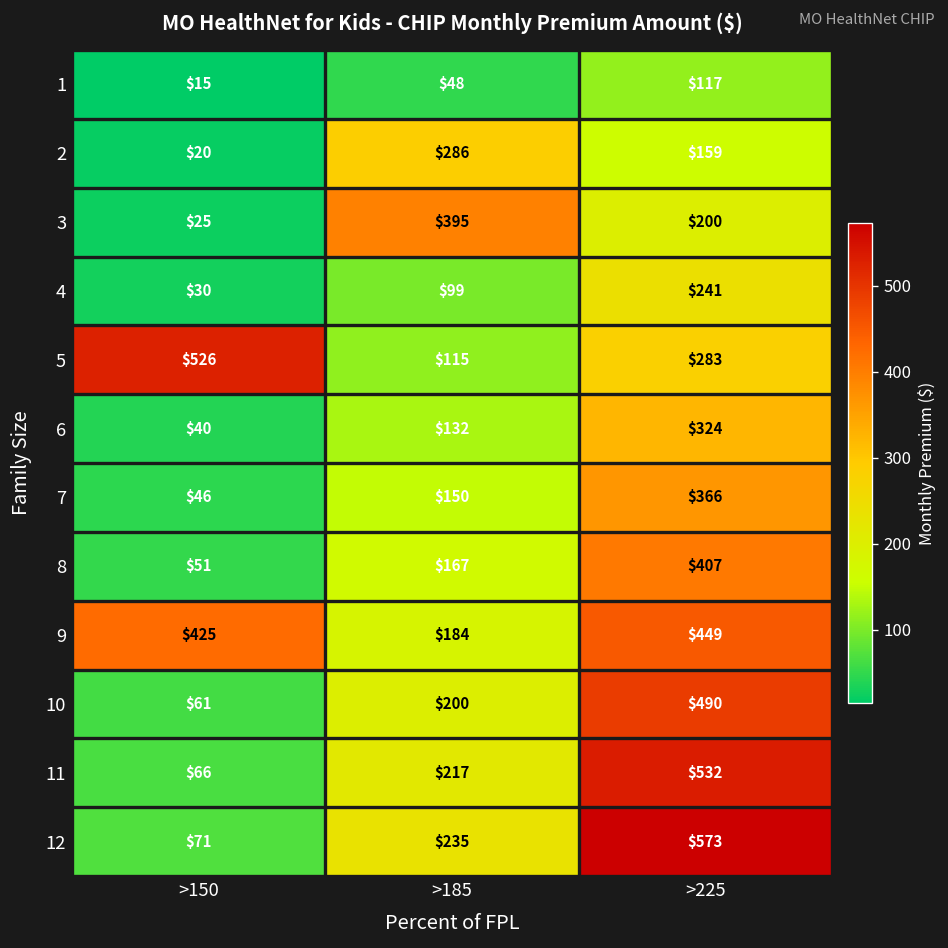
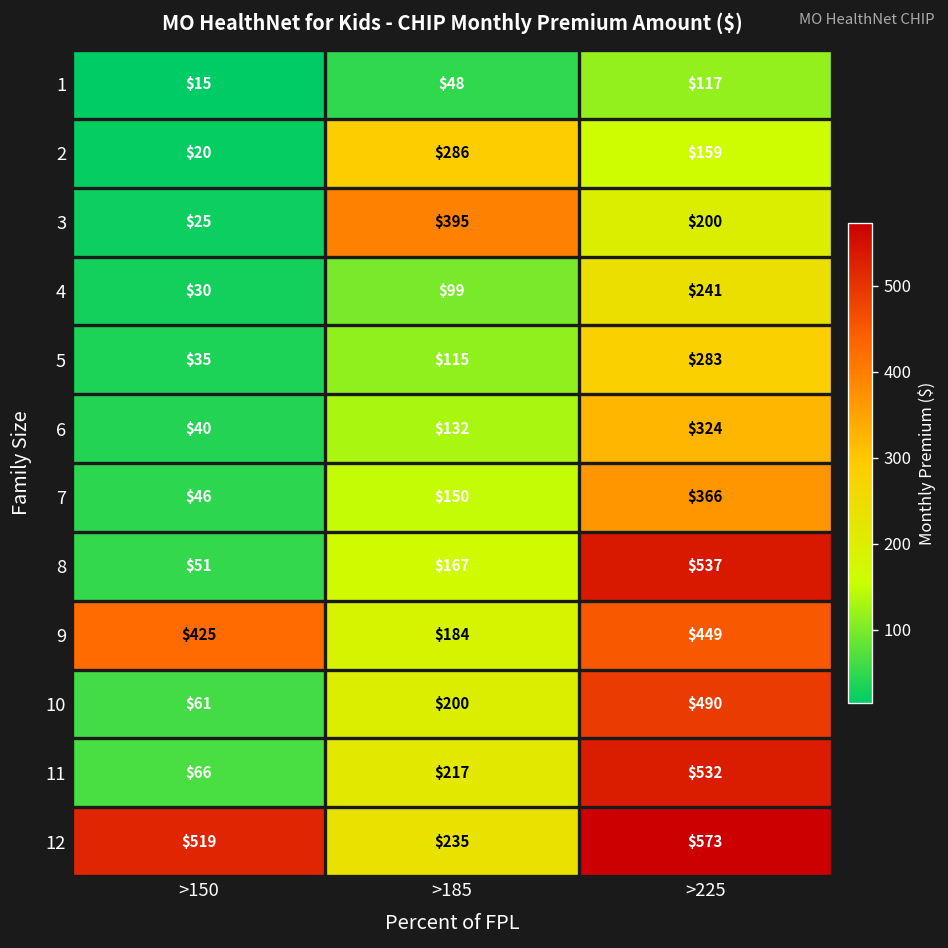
  {
    "1": {
      ">150": "$15",
      ">185": "$48",
      ">225": "$117"
    },
    "2": {
      ">150": "$20",
      ">185": "$286",
      ">225": "$159"
    },
    "3": {
      ">150": "$25",
      ">185": "$395",
      ">225": "$200"
    },
    "4": {
      ">150": "$30",
      ">185": "$99",
      ">225": "$241"
    },
    "5": {
-     ">150": "$526",
+     ">150": "$35",
      ">185": "$115",
      ">225": "$283"
    },
    "6": {
      ">150": "$40",
      ">185": "$132",
      ">225": "$324"
    },
    "7": {
      ">150": "$46",
      ">185": "$150",
      ">225": "$366"
    },
    "8": {
      ">150": "$51",
      ">185": "$167",
-     ">225": "$407"
+     ">225": "$537"
    },
    "9": {
      ">150": "$425",
      ">185": "$184",
      ">225": "$449"
    },
    "10": {
      ">150": "$61",
      ">185": "$200",
      ">225": "$490"
    },
    "11": {
      ">150": "$66",
      ">185": "$217",
      ">225": "$532"
    },
    "12": {
-     ">150": "$71",
+     ">150": "$519",
      ">185": "$235",
      ">225": "$573"
    }
  }
